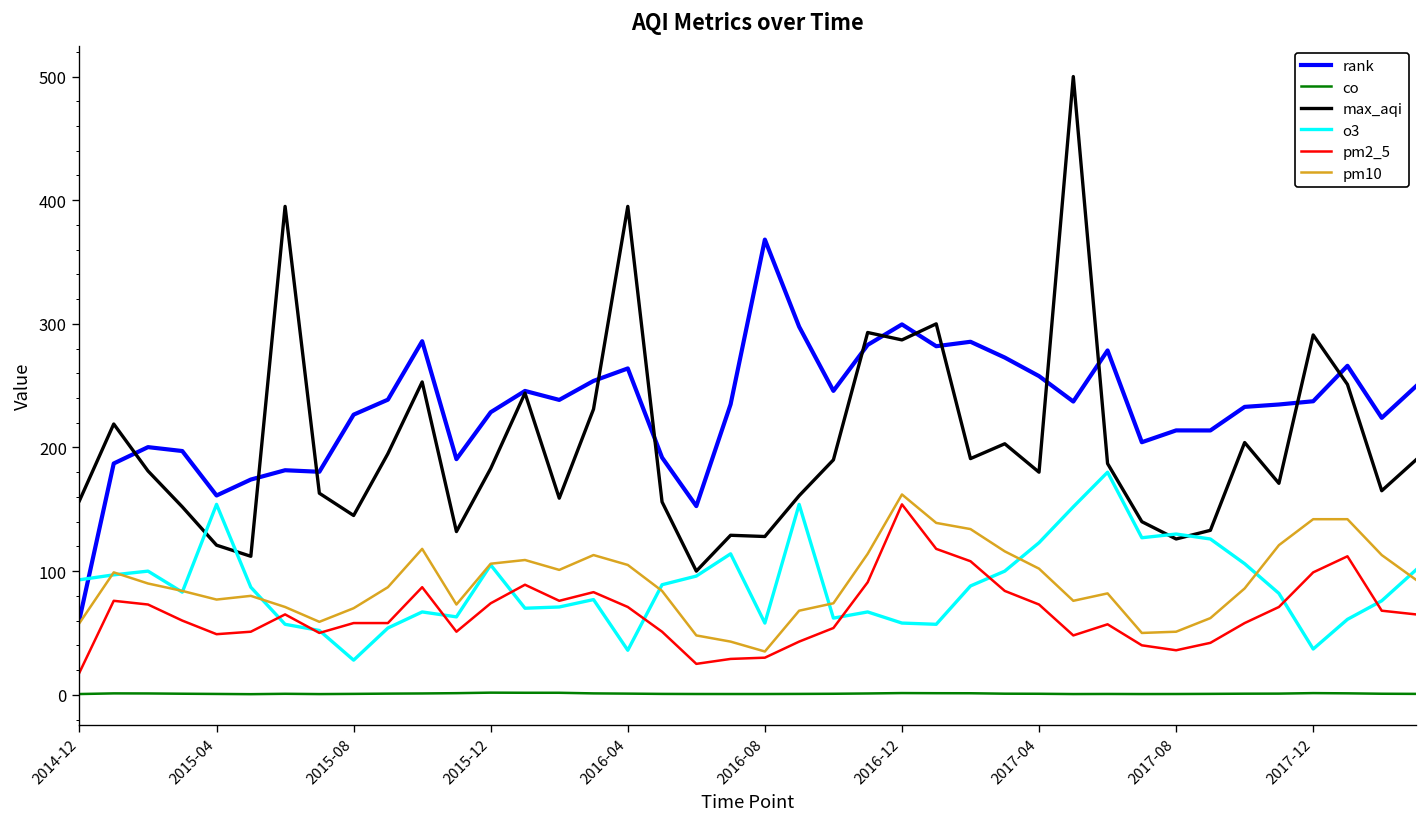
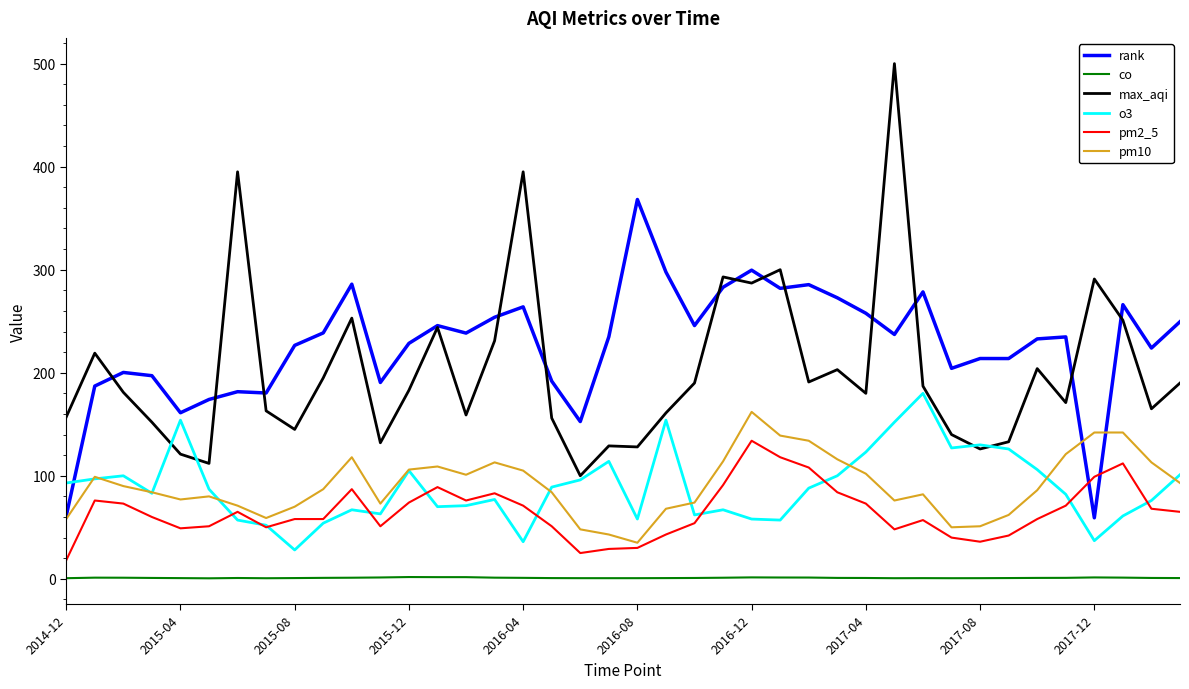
  {
    "rank": {
      "2014-12": 61,
      "2015-04": 161,
      "2015-08": 227,
      "2015-12": 229,
      "2016-04": 264,
      "2016-08": 368,
      "2016-12": 300,
      "2017-04": 258,
      "2017-08": 214,
-     "2017-12": 237
+     "2017-12": 59
    },
    "co": {
      "2014-12": 1,
      "2015-04": 1,
      "2015-08": 1,
      "2015-12": 2,
      "2016-04": 1,
      "2016-08": 1,
      "2016-12": 1,
      "2017-04": 1,
      "2017-08": 1,
      "2017-12": 1
    },
    "max_aqi": {
      "2014-12": 157,
      "2015-04": 121,
      "2015-08": 145,
      "2015-12": 183,
      "2016-04": 395,
      "2016-08": 128,
      "2016-12": 287,
      "2017-04": 180,
      "2017-08": 126,
      "2017-12": 291
    },
    "o3": {
      "2014-12": 93,
      "2015-04": 154,
      "2015-08": 28,
      "2016-04": 36,
      "2016-08": 58,
      "2016-12": 58,
      "2017-04": 123,
      "2017-08": 130,
      "2017-12": 37
    },
    "pm2_5": {
      "2014-12": 18,
      "2015-04": 49,
      "2015-08": 58,
      "2015-12": 74,
      "2016-04": 71,
      "2016-08": 30,
-     "2016-12": 154,
+     "2016-12": 134,
      "2017-04": 73,
      "2017-08": 36,
      "2017-12": 99
    },
    "pm10": {
      "2014-12": 58,
      "2015-04": 77,
      "2015-08": 70,
      "2016-04": 105,
      "2016-08": 35,
      "2016-12": 162,
      "2017-04": 102,
      "2017-08": 51,
      "2017-12": 142
    }
  }
